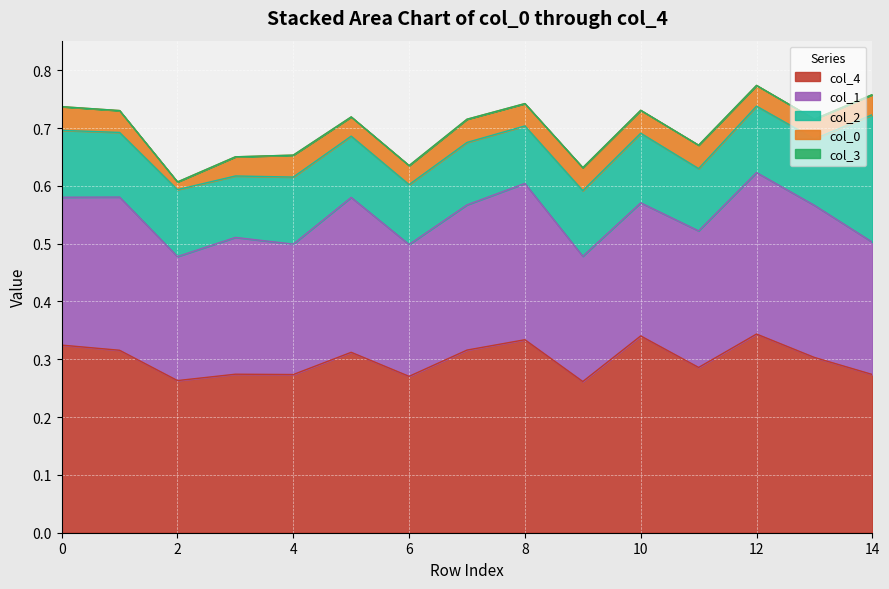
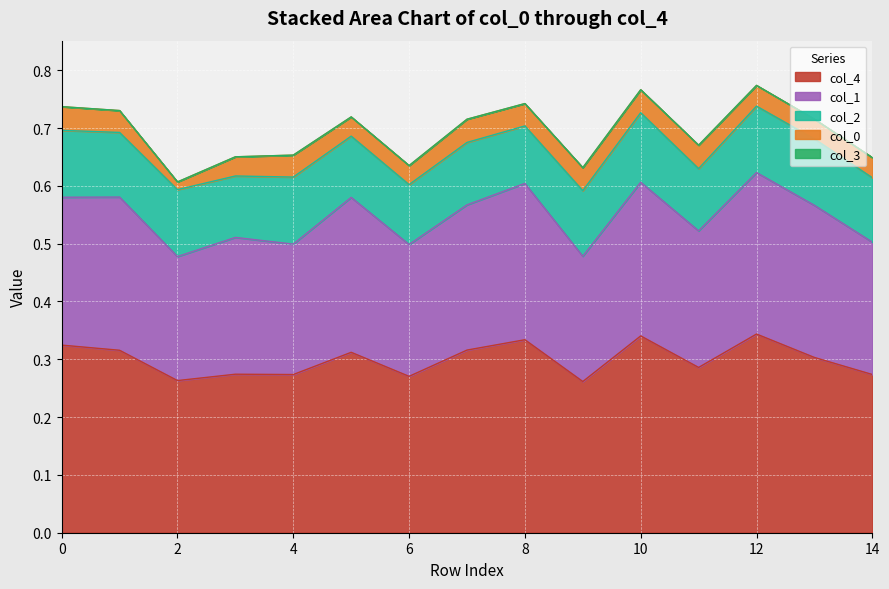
  {
    "col_4": {
      "0": 0.32,
      "2": 0.26,
      "4": 0.27,
      "6": 0.27,
      "8": 0.33,
      "10": 0.34,
      "12": 0.34,
      "14": 0.27
    },
    "col_1": {
      "0": 0.26,
      "2": 0.21,
      "4": 0.23,
      "6": 0.23,
      "8": 0.27,
-     "10": 0.23,
+     "10": 0.27,
      "12": 0.28,
      "14": 0.23
    },
    "col_2": {
      "0": 0.12,
      "2": 0.12,
      "4": 0.12,
      "6": 0.10,
      "8": 0.10,
      "10": 0.12,
      "12": 0.11,
-     "14": 0.22
+     "14": 0.11
    },
    "col_3": {
      "0": 0.04,
      "2": 0.01,
      "4": 0.04,
      "6": 0.03,
      "8": 0.04,
      "10": 0.04,
      "12": 0.04,
      "14": 0.03
    }
  }
